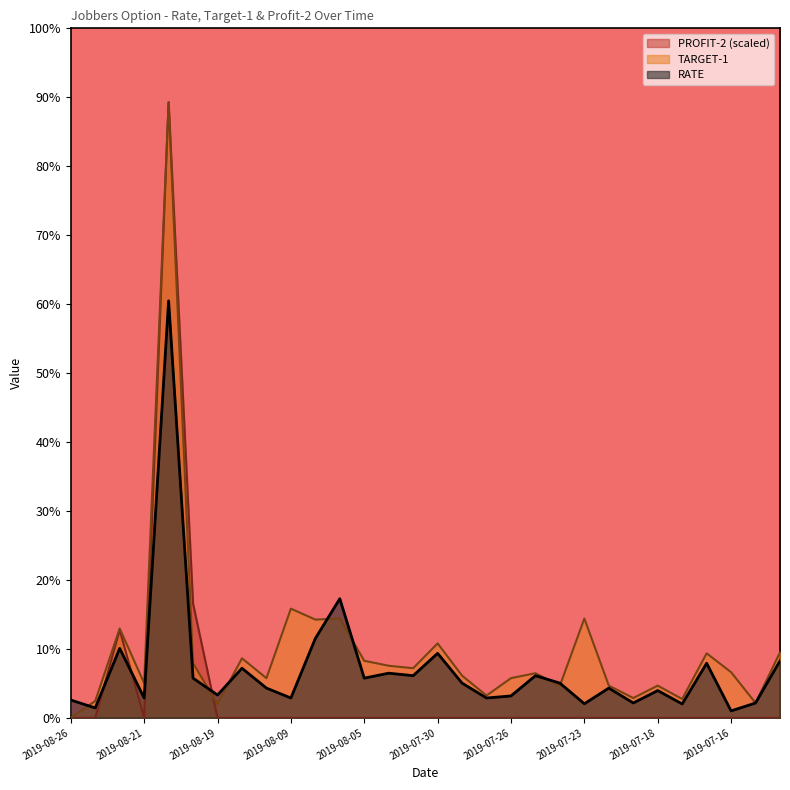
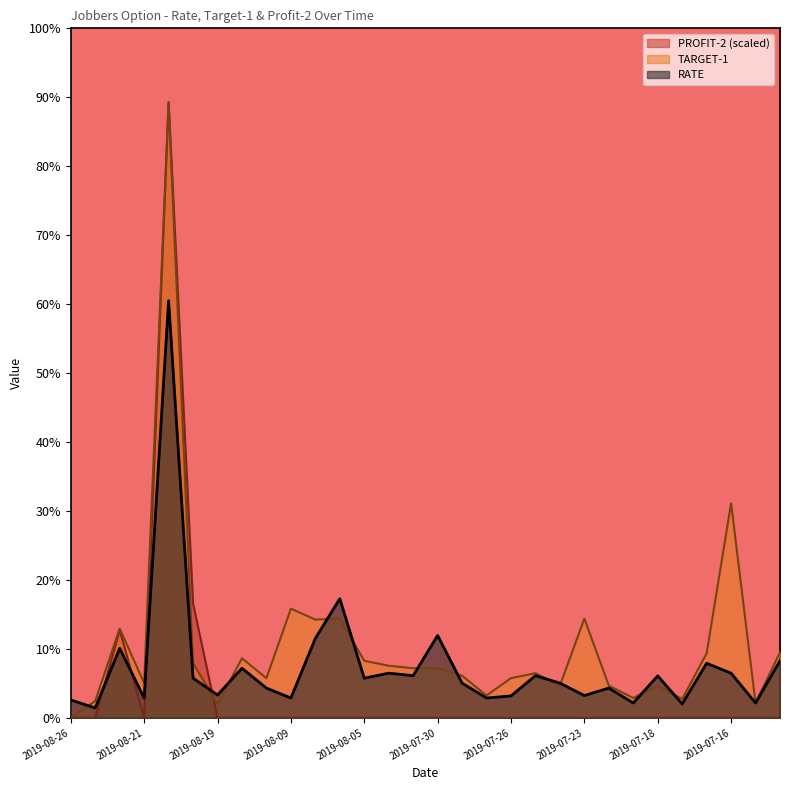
  {
    "PROFIT-2 (scaled)": {
      "2019-08-19": "0%",
      "2019-08-09": "0%",
      "2019-08-05": "0%",
      "2019-07-30": "0%",
      "2019-07-26": "0%",
      "2019-07-23": "0%",
      "2019-07-18": "0%",
      "2019-07-16": "0%"
    },
    "TARGET-1": {
      "2019-08-19": "2%",
      "2019-08-09": "16%",
      "2019-08-05": "8%",
-     "2019-07-30": "11%",
+     "2019-07-30": "7%",
      "2019-07-26": "6%",
      "2019-07-23": "14%",
      "2019-07-18": "5%",
-     "2019-07-16": "7%"
+     "2019-07-16": "31%"
    },
    "RATE": {
      "2019-08-26": "3%",
      "2019-08-19": "3%",
      "2019-08-09": "3%",
      "2019-08-05": "6%",
-     "2019-07-30": "9%",
+     "2019-07-30": "12%",
      "2019-07-26": "3%",
-     "2019-07-23": "2%",
-     "2019-07-18": "4%",
-     "2019-07-16": "1%"
+     "2019-07-23": "3%",
+     "2019-07-18": "6%",
+     "2019-07-16": "6%"
    }
  }
